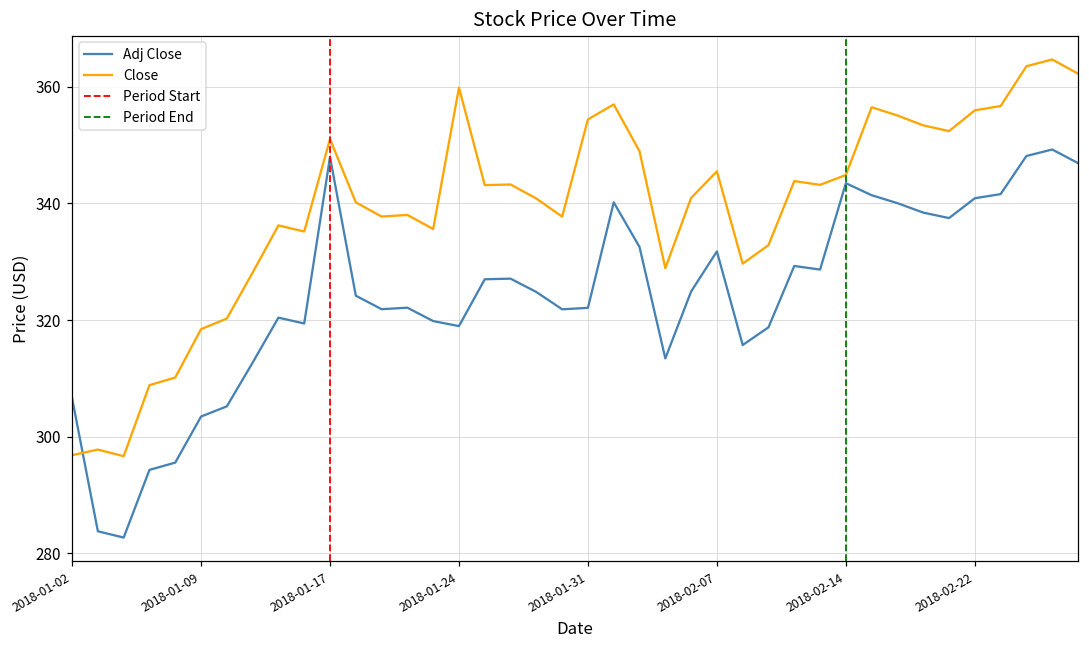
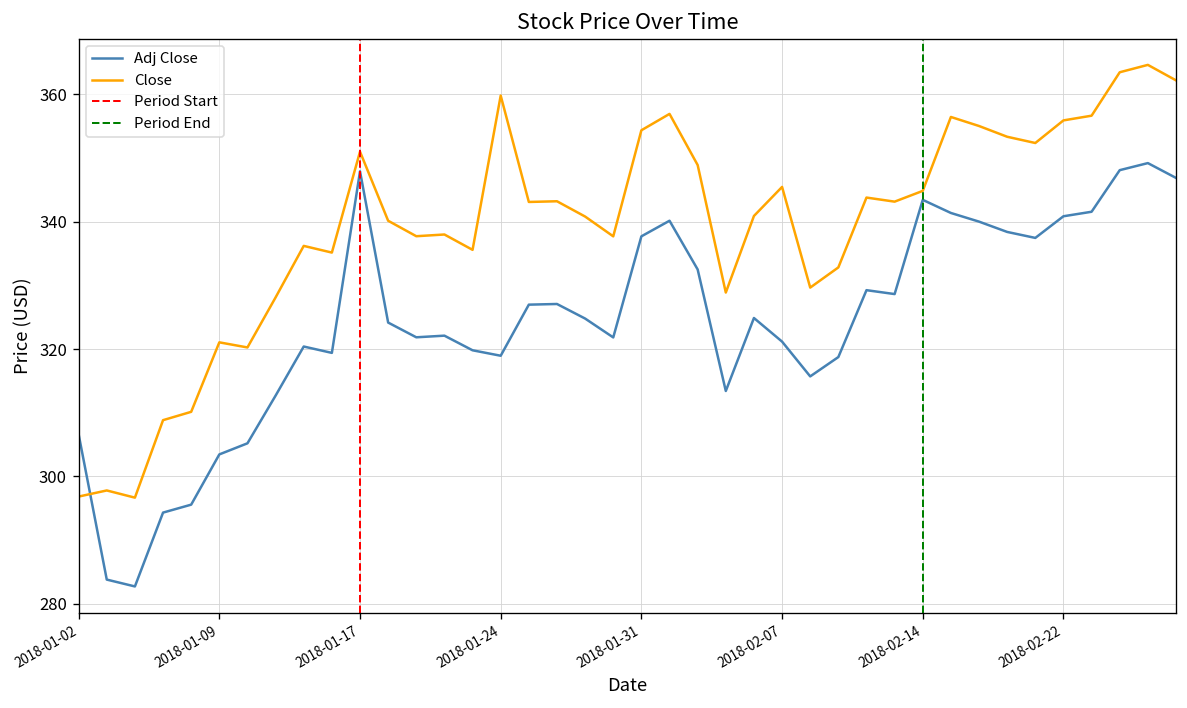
  {
    "Adj Close": {
      "2018-01-02": 307,
      "2018-01-09": 303,
      "2018-01-17": 348,
      "2018-01-24": 319,
-     "2018-01-31": 322,
-     "2018-02-07": 332,
+     "2018-01-31": 338,
+     "2018-02-07": 321,
      "2018-02-14": 343,
      "2018-02-22": 341
    },
    "Close": {
      "2018-01-02": 297,
-     "2018-01-09": 318,
+     "2018-01-09": 321,
      "2018-01-17": 351,
      "2018-01-24": 360,
      "2018-01-31": 354,
      "2018-02-07": 345,
      "2018-02-14": 345,
      "2018-02-22": 356
    }
  }
